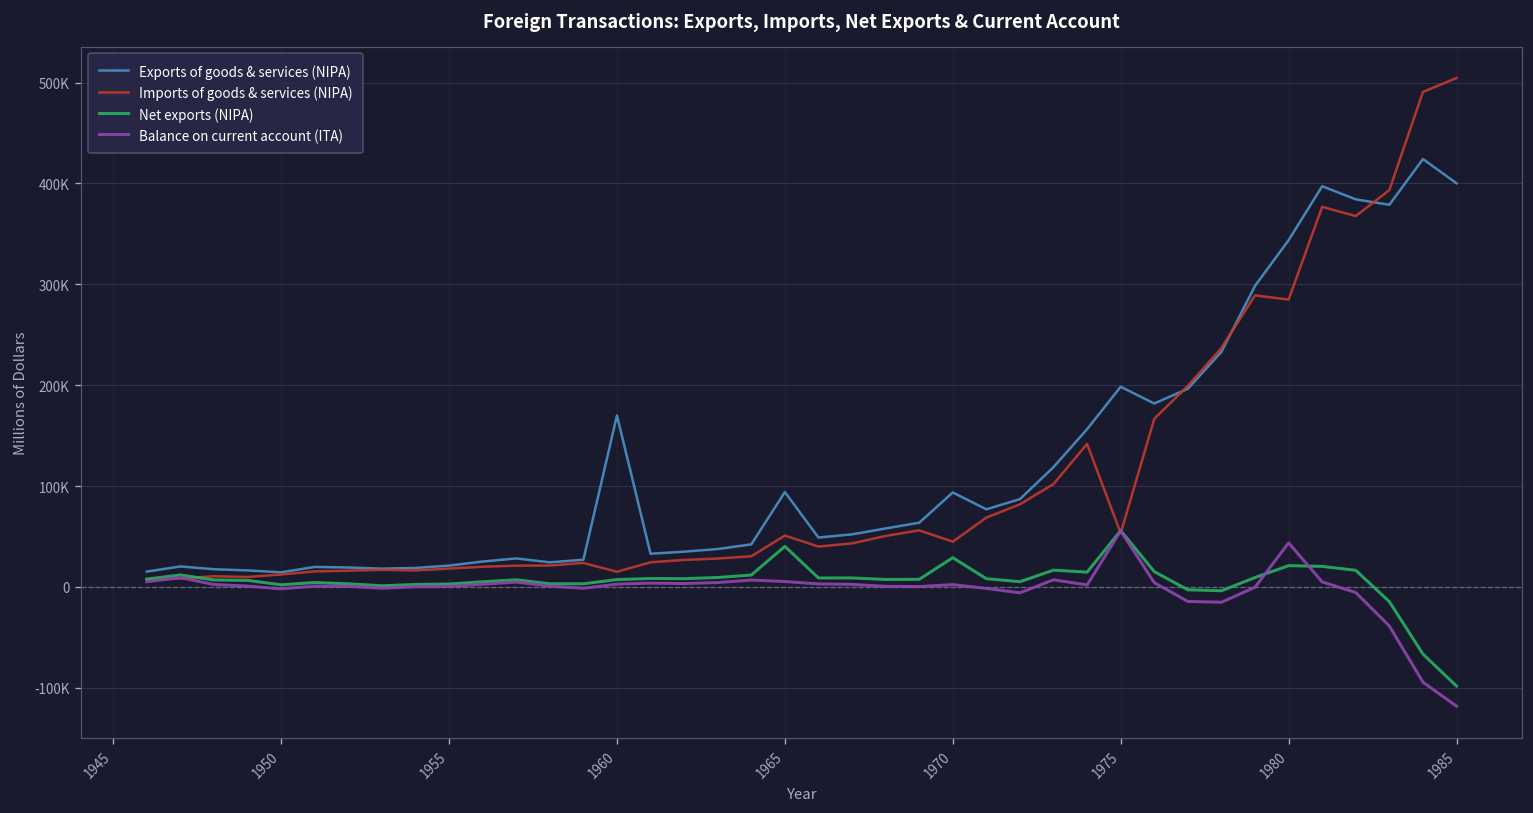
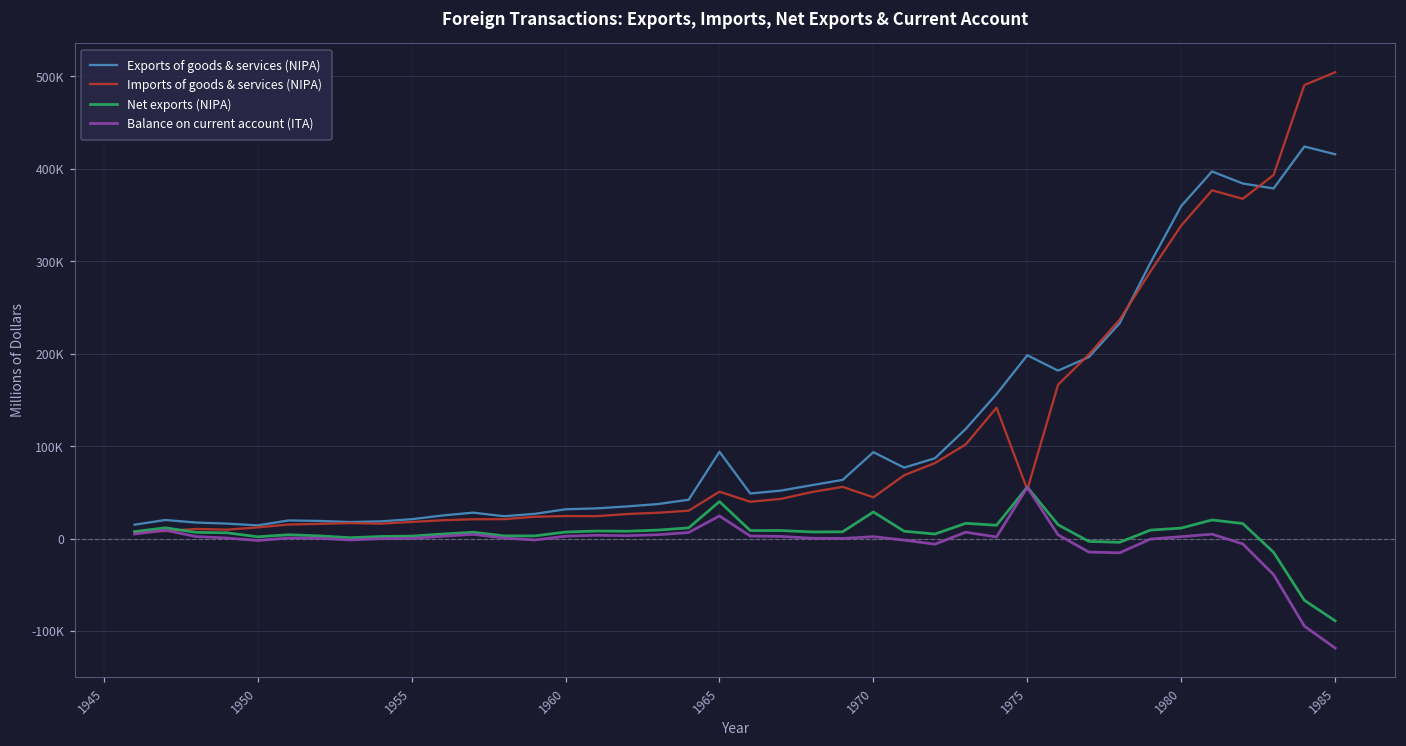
  {
    "Exports of goods & services (NIPA)": {
-     "1960": 170000,
+     "1960": 30000,
      "1965": 90000,
      "1970": 90000,
      "1975": 200000,
-     "1980": 340000,
-     "1985": 400000
+     "1980": 360000,
+     "1985": 420000
    },
    "Imports of goods & services (NIPA)": {
-     "1960": 15000,
+     "1960": 25000,
      "1965": 50000,
      "1970": 40000,
-     "1980": 280000,
+     "1980": 340000,
      "1985": 500000
    },
    "Net exports (NIPA)": {
      "1950": 0,
      "1960": 10000,
      "1965": 40000,
      "1970": 30000,
-     "1980": 20000,
-     "1985": -100000
+     "1980": 10000,
+     "1985": -90000
    },
    "Balance on current account (ITA)": {
      "1950": 0,
      "1960": 0,
-     "1965": 10000,
+     "1965": 20000,
      "1970": 0,
-     "1980": 40000,
+     "1980": 0,
      "1985": -120000
    }
  }
